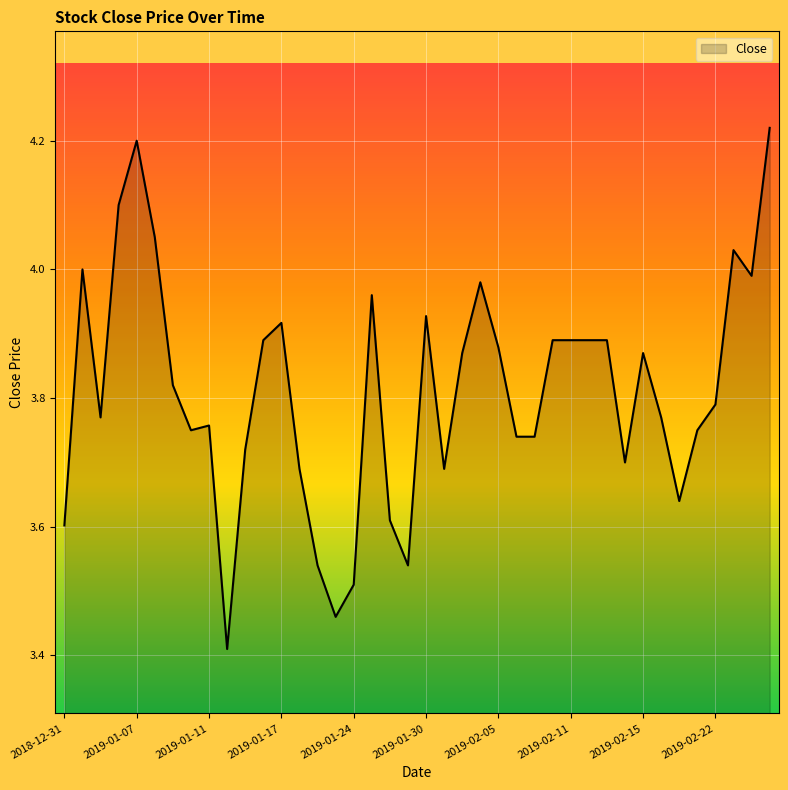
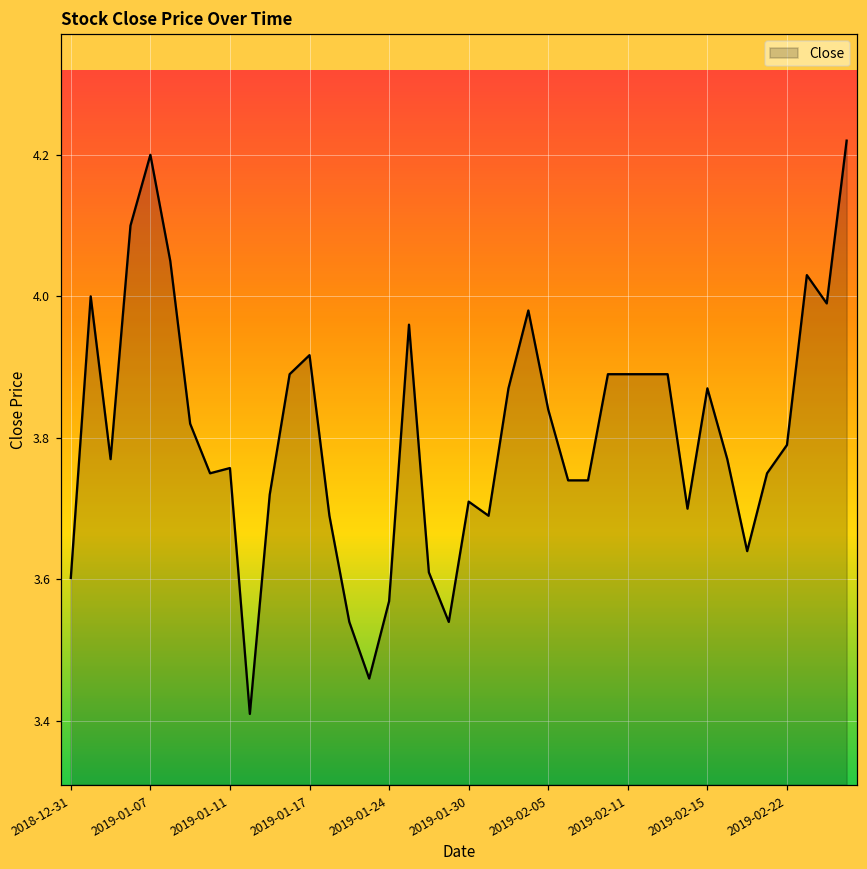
  {
    "2018-12-31": 3.60,
    "2019-01-07": 4.20,
    "2019-01-11": 3.76,
    "2019-01-17": 3.92,
-   "2019-01-24": 3.51,
-   "2019-01-30": 3.93,
-   "2019-02-05": 3.88,
+   "2019-01-24": 3.57,
+   "2019-01-30": 3.71,
+   "2019-02-05": 3.84,
    "2019-02-11": 3.89,
    "2019-02-15": 3.87,
    "2019-02-22": 3.79
  }
